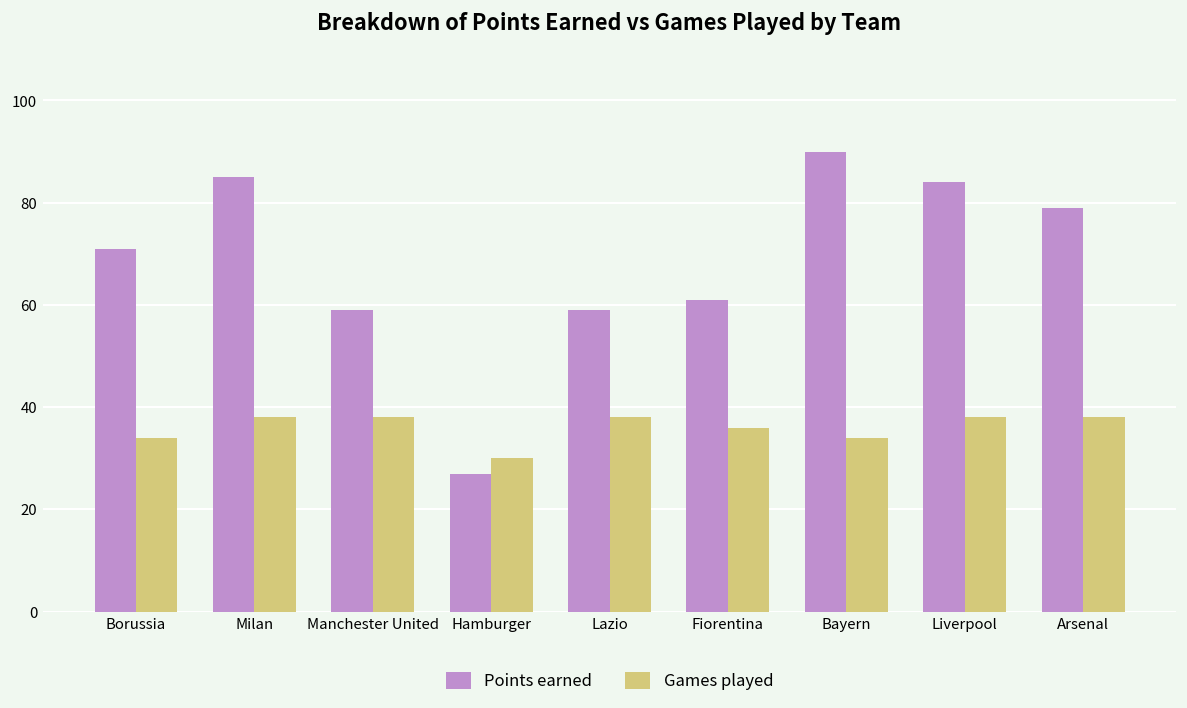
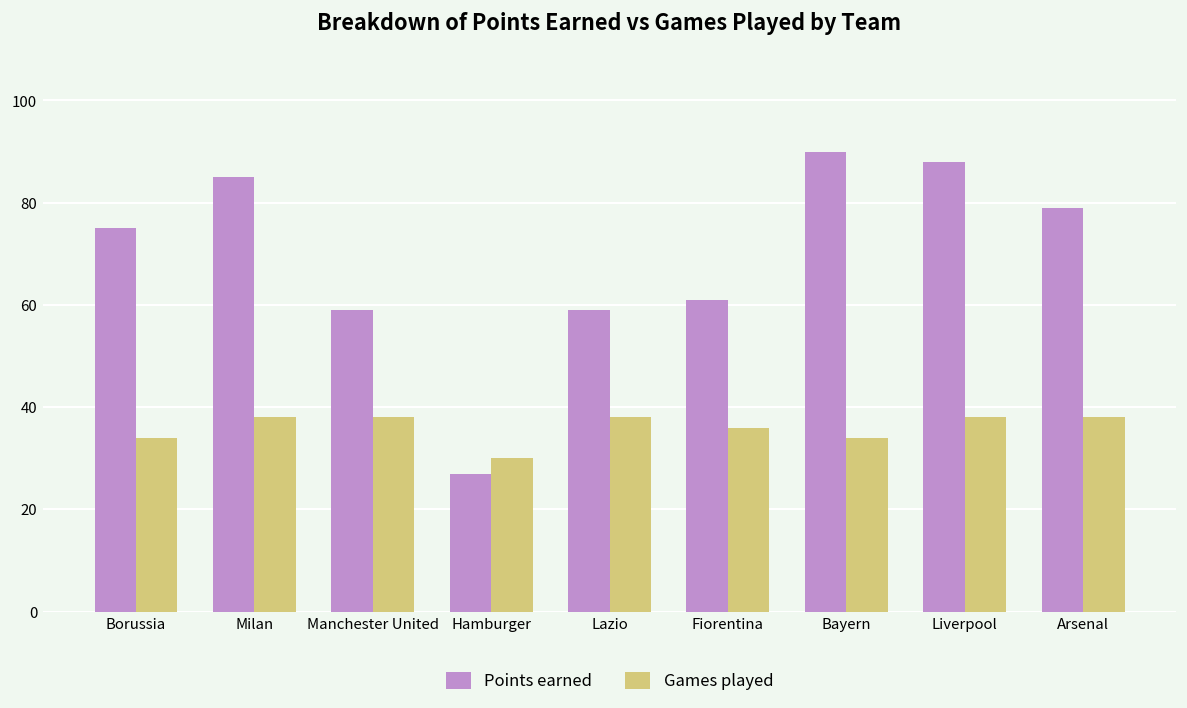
  {
    "Points earned": {
-     "Borussia": 71,
+     "Borussia": 75,
      "Milan": 85,
      "Manchester United": 59,
      "Hamburger": 27,
      "Lazio": 59,
      "Fiorentina": 61,
      "Bayern": 90,
-     "Liverpool": 84,
+     "Liverpool": 88,
      "Arsenal": 79
    },
    "Games played": {
      "Borussia": 34,
      "Milan": 38,
      "Manchester United": 38,
      "Hamburger": 30,
      "Lazio": 38,
      "Fiorentina": 36,
      "Bayern": 34,
      "Liverpool": 38,
      "Arsenal": 38
    }
  }
